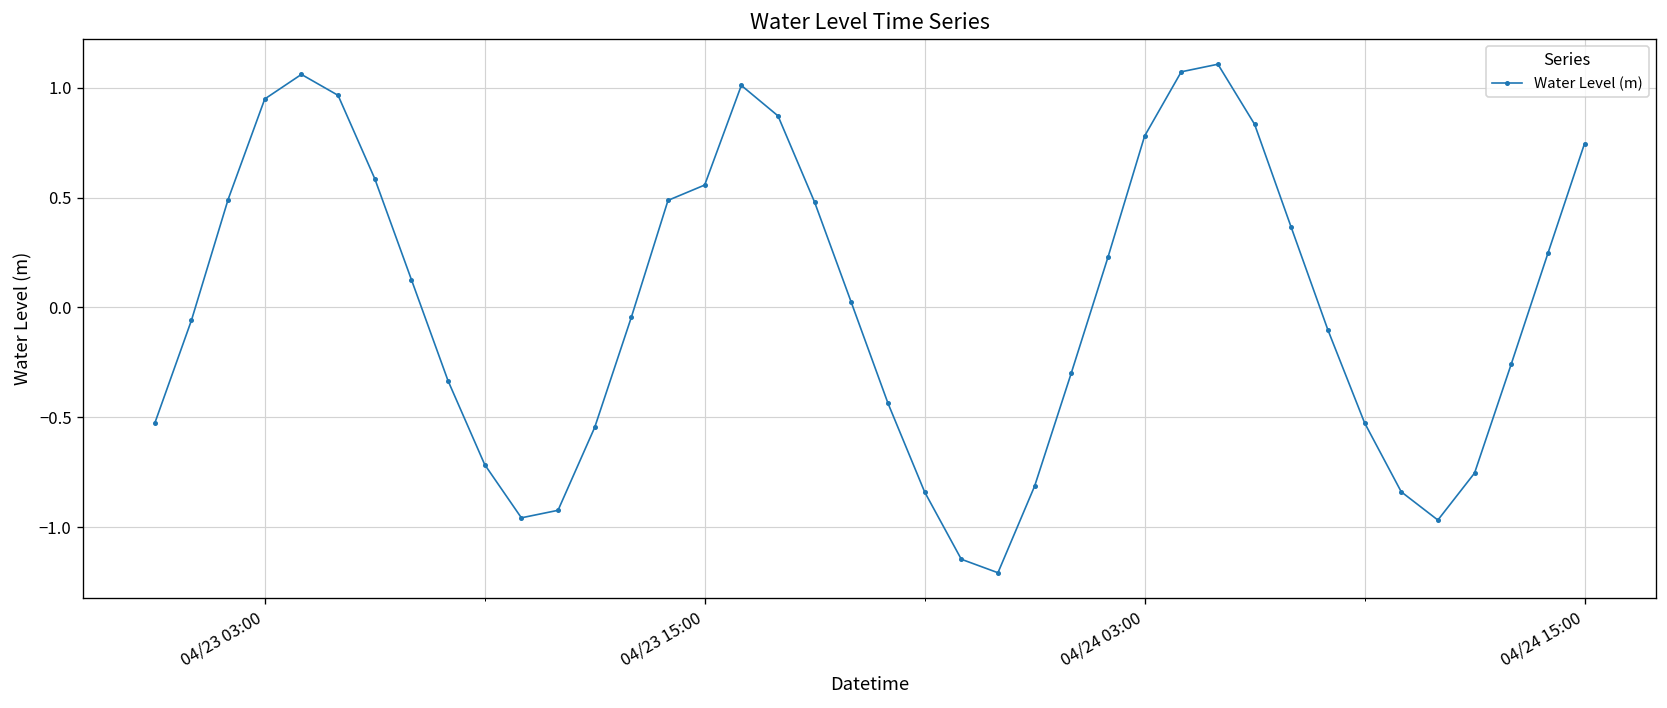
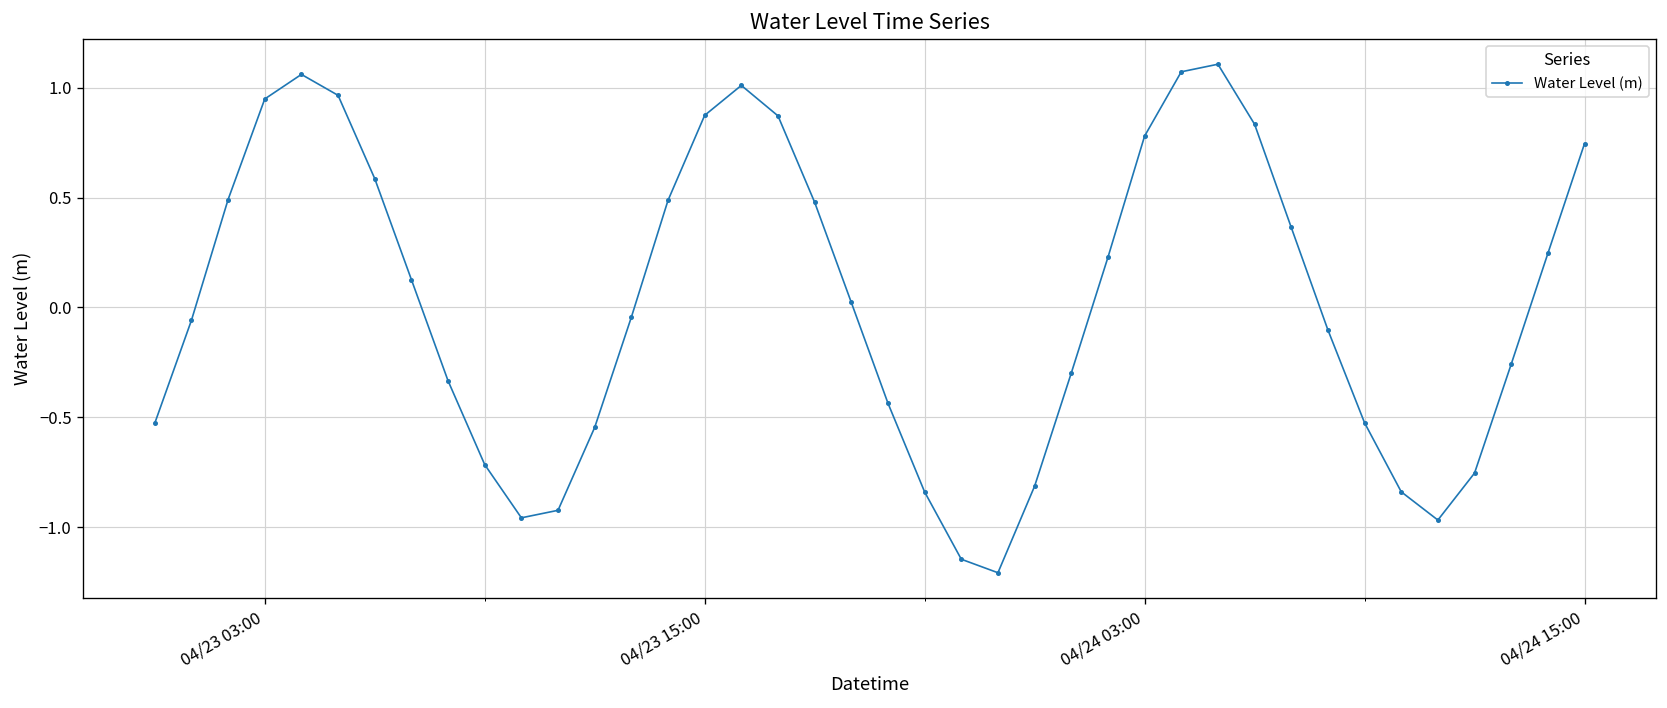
  {
    "04/23 03:00": 0.95,
-   "04/23 15:00": 0.56,
+   "04/23 15:00": 0.87,
    "04/24 03:00": 0.78,
    "04/24 15:00": 0.75
  }
